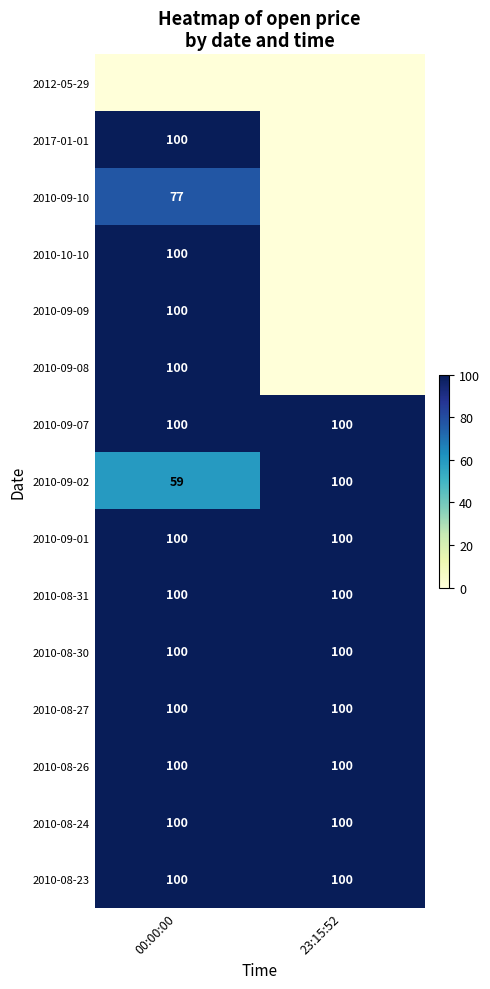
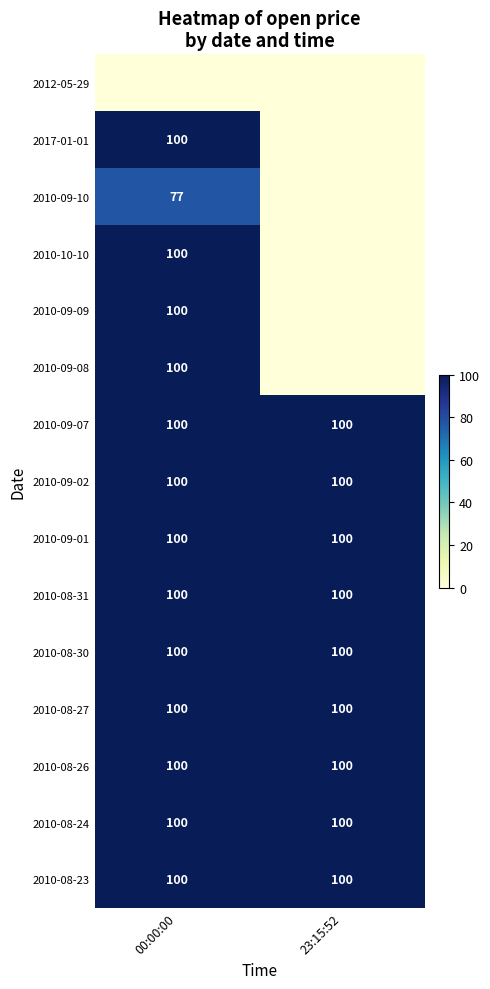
  {
    "2017-01-01": {
      "00:00:00": 100
    },
    "2010-09-10": {
      "00:00:00": 77
    },
    "2010-10-10": {
      "00:00:00": 100
    },
    "2010-09-09": {
      "00:00:00": 100
    },
    "2010-09-08": {
      "00:00:00": 100
    },
    "2010-09-07": {
      "00:00:00": 100,
      "23:15:52": 100
    },
    "2010-09-02": {
-     "00:00:00": 59,
+     "00:00:00": 100,
      "23:15:52": 100
    },
    "2010-09-01": {
      "00:00:00": 100,
      "23:15:52": 100
    },
    "2010-08-31": {
      "00:00:00": 100,
      "23:15:52": 100
    },
    "2010-08-30": {
      "00:00:00": 100,
      "23:15:52": 100
    },
    "2010-08-27": {
      "00:00:00": 100,
      "23:15:52": 100
    },
    "2010-08-26": {
      "00:00:00": 100,
      "23:15:52": 100
    },
    "2010-08-24": {
      "00:00:00": 100,
      "23:15:52": 100
    },
    "2010-08-23": {
      "00:00:00": 100,
      "23:15:52": 100
    }
  }
